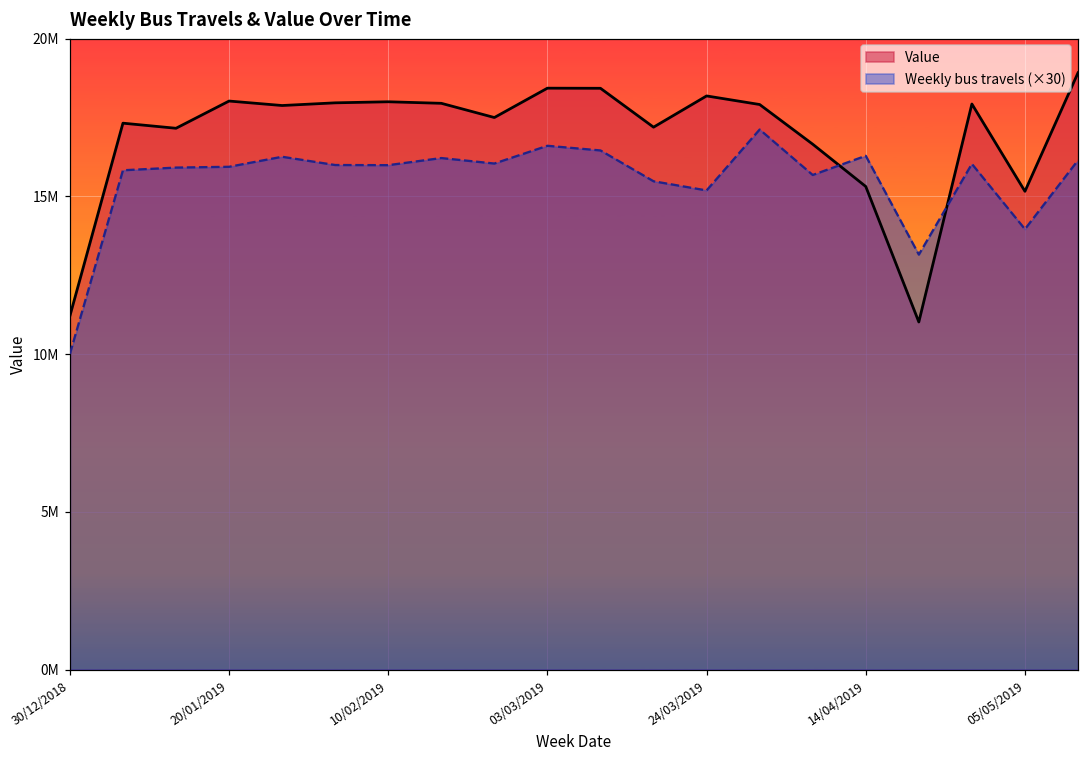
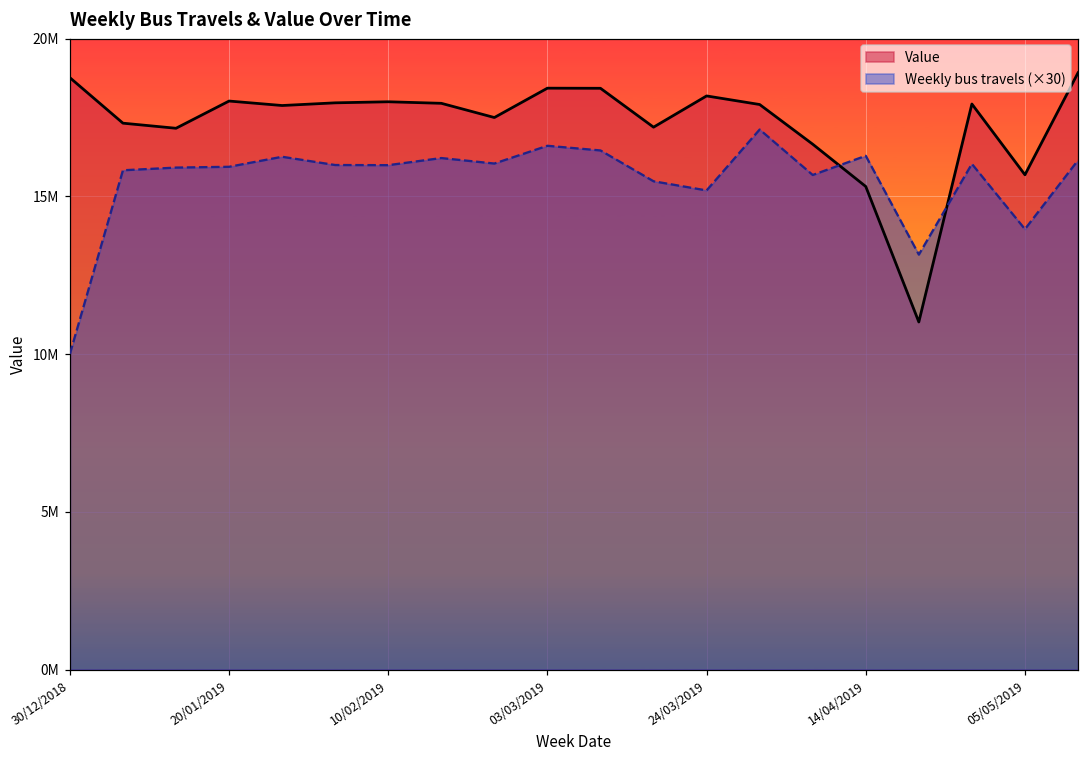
  {
    "Value": {
-     "30/12/2018": 11200000,
+     "30/12/2018": 18800000,
      "20/01/2019": 18000000,
      "10/02/2019": 18000000,
      "03/03/2019": 18400000,
      "24/03/2019": 18200000,
      "14/04/2019": 15300000,
-     "05/05/2019": 15200000
+     "05/05/2019": 15700000
    },
    "Weekly bus travels (×30)": {
      "30/12/2018": 10000000,
      "20/01/2019": 15900000,
      "10/02/2019": 16000000,
      "03/03/2019": 16600000,
      "24/03/2019": 15200000,
      "14/04/2019": 16300000,
      "05/05/2019": 14000000
    }
  }
